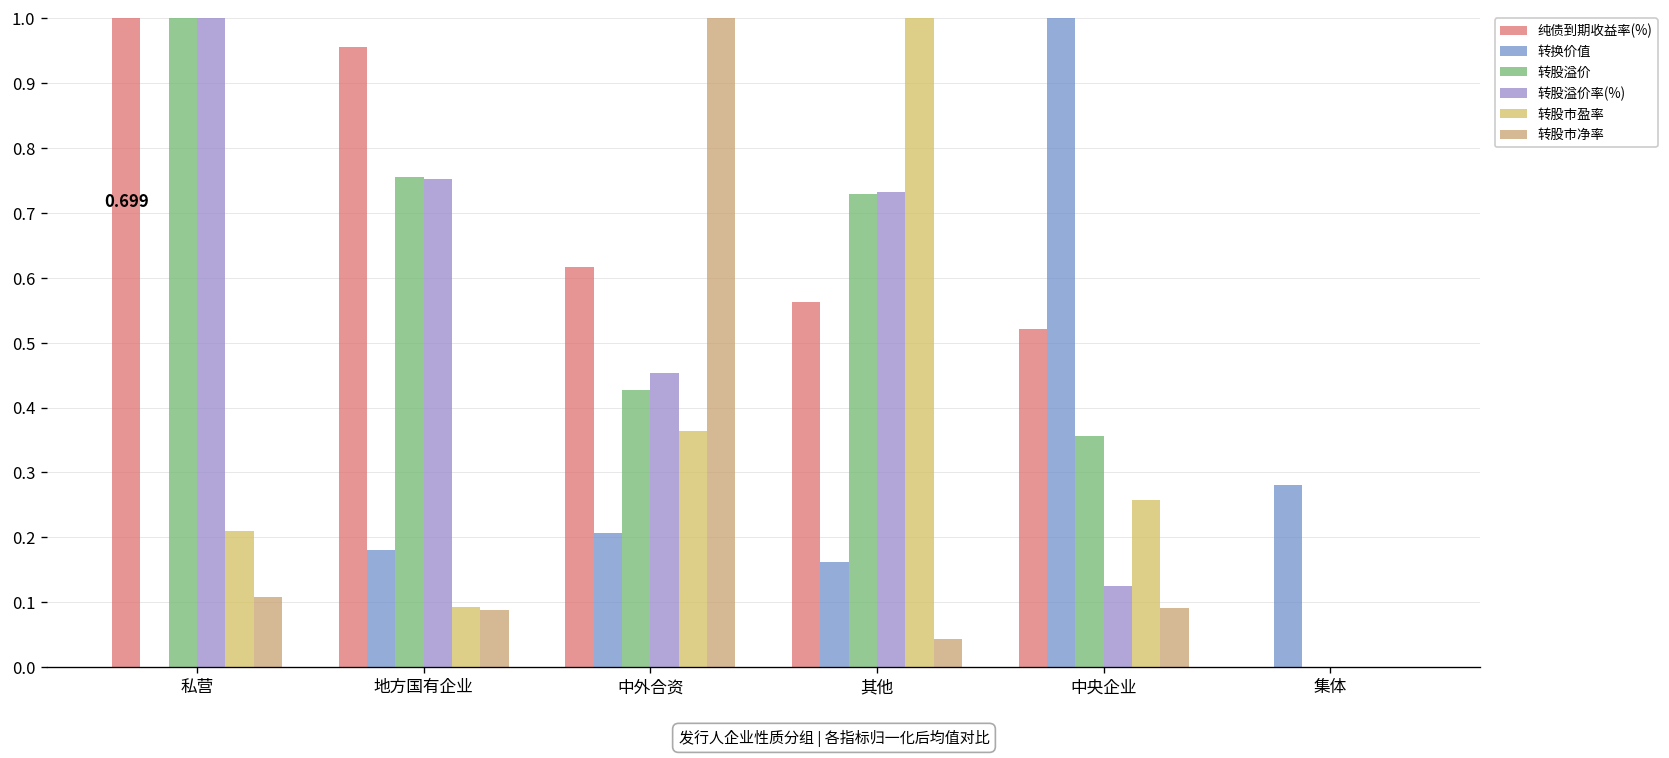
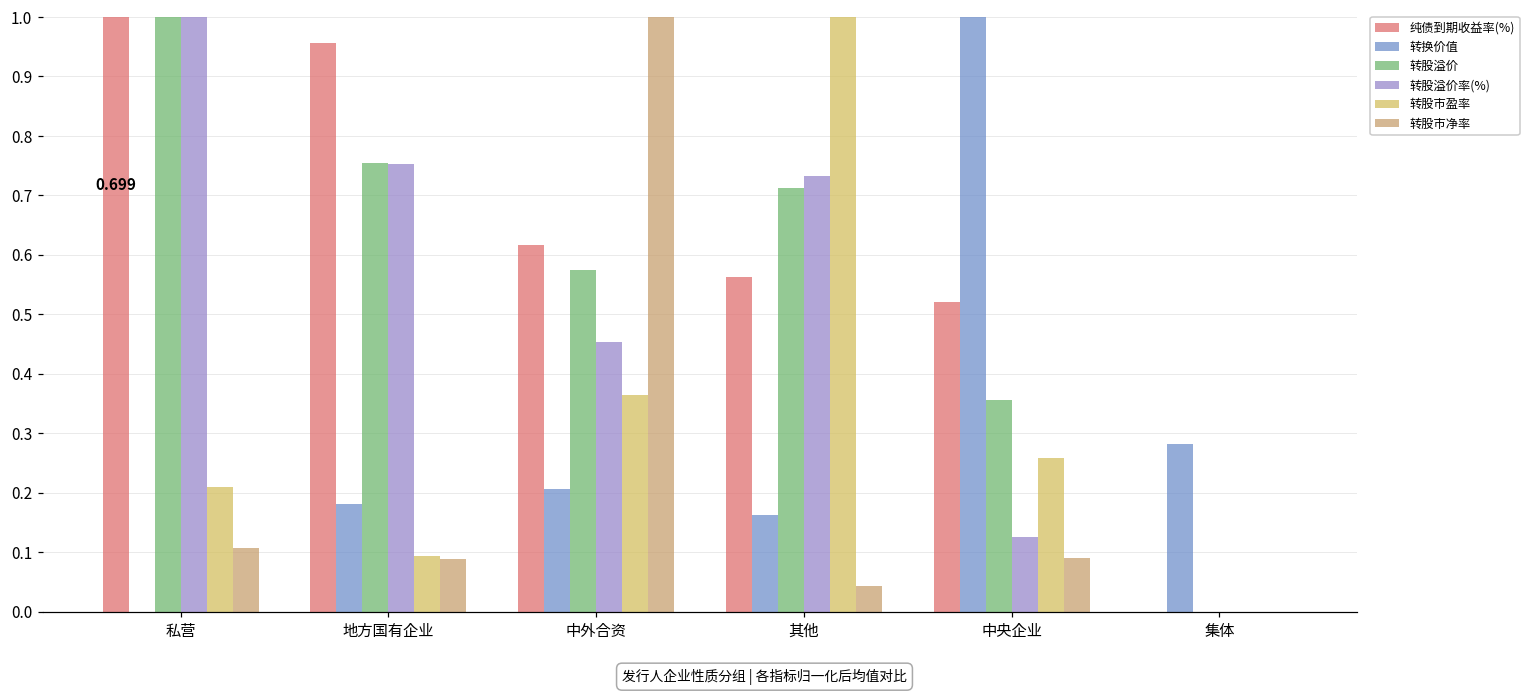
  {
    "转股溢价": {
      "私营": 1.00,
      "地方国有企业": 0.75,
-     "中外合资": 0.43,
-     "其他": 0.73,
+     "中外合资": 0.57,
+     "其他": 0.71,
      "中央企业": 0.36,
      "集体": 0.00
    }
  }
